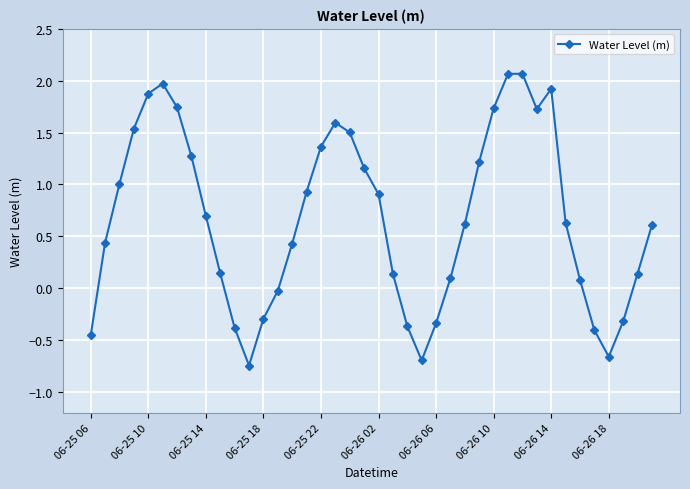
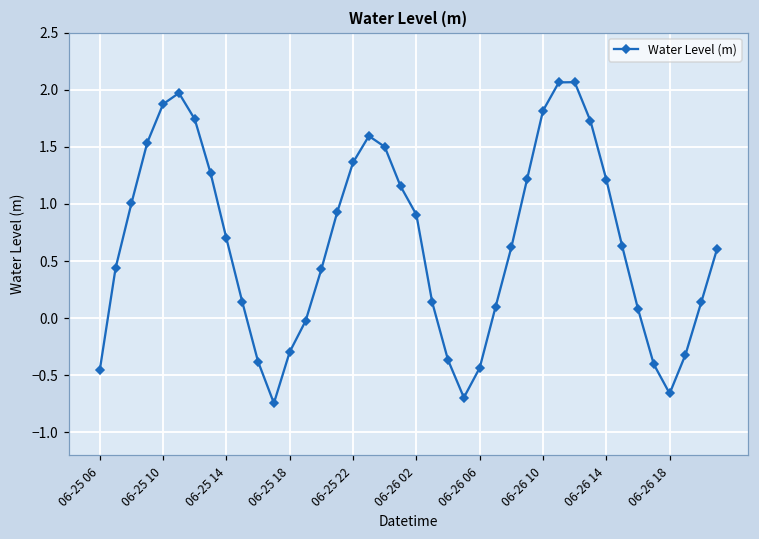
  {
    "06-25 06": -0.45,
    "06-25 10": 1.87,
    "06-25 14": 0.70,
    "06-25 18": -0.29,
    "06-25 22": 1.36,
    "06-26 02": 0.91,
-   "06-26 06": -0.34,
-   "06-26 10": 1.73,
-   "06-26 14": 1.92,
+   "06-26 06": -0.44,
+   "06-26 10": 1.82,
+   "06-26 14": 1.21,
    "06-26 18": -0.66
  }
